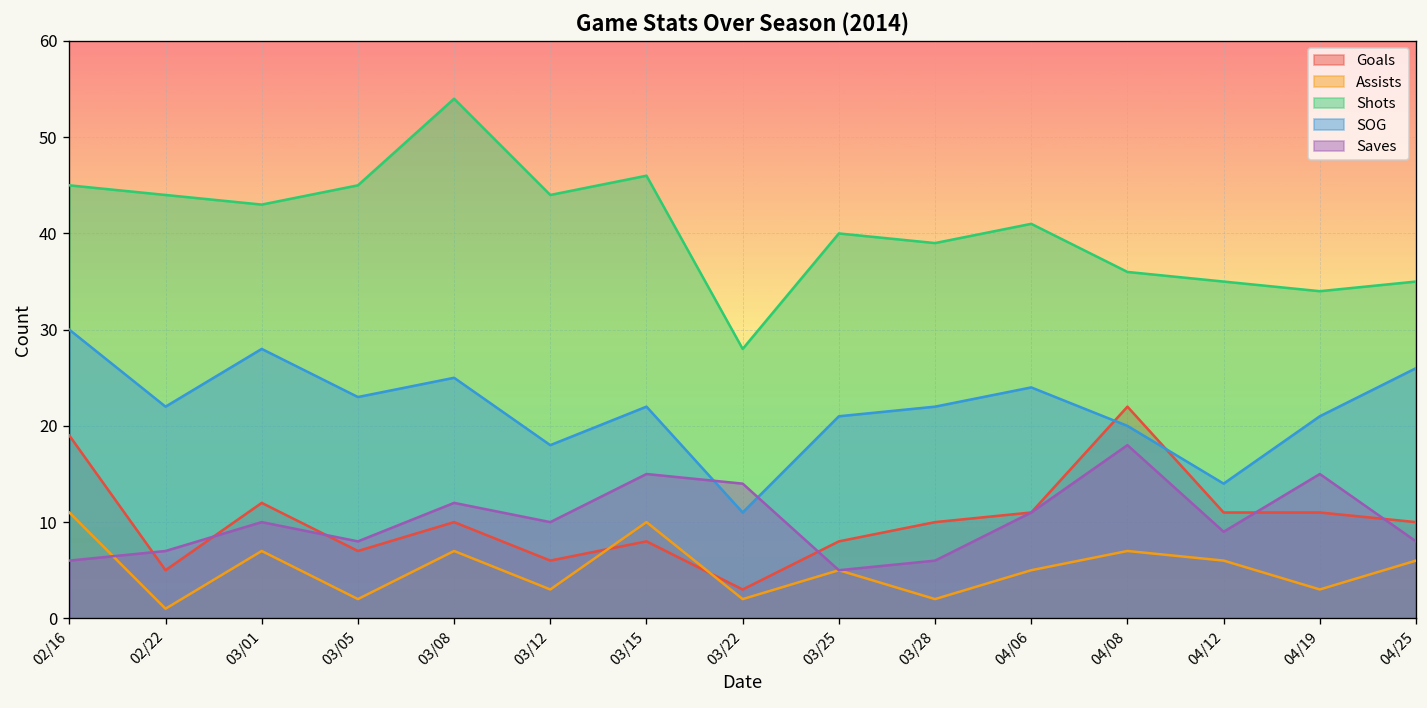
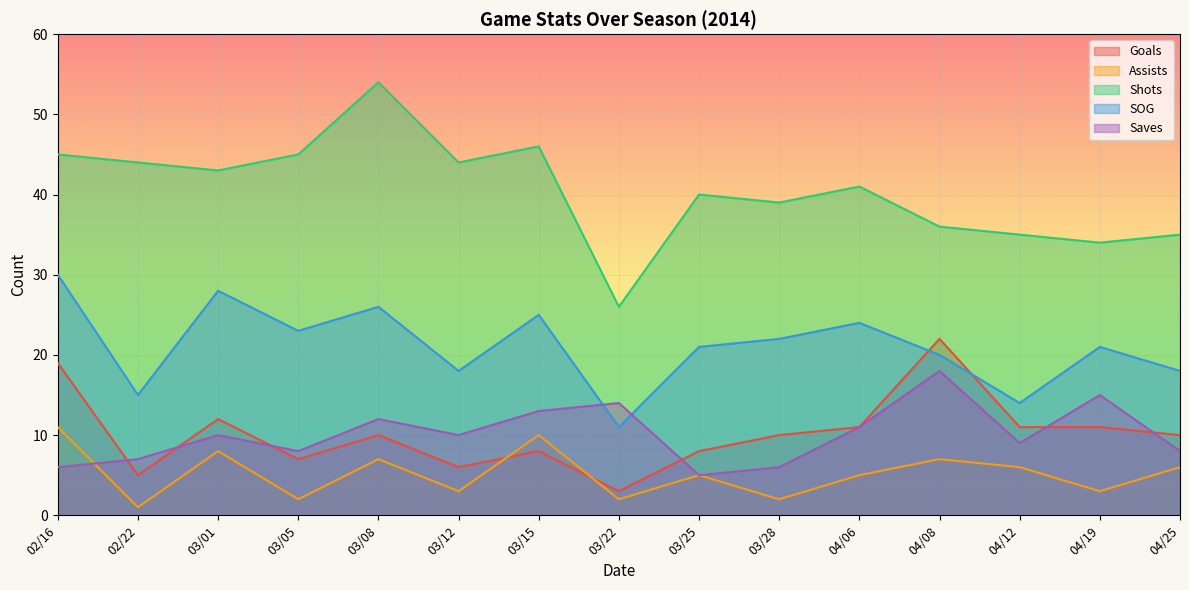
  {
    "Goals": {
      "02/16": 19,
      "02/22": 5,
      "03/01": 12,
      "03/05": 7,
      "03/08": 10,
      "03/12": 6,
      "03/15": 8,
      "03/22": 3,
      "03/25": 8,
      "03/28": 10,
      "04/08": 22,
      "04/12": 11,
      "04/19": 11,
      "04/25": 10
    },
    "Assists": {
      "02/16": 11,
      "02/22": 1,
-     "03/01": 7,
+     "03/01": 8,
      "03/05": 2,
      "03/08": 7,
      "03/12": 3,
      "03/15": 10,
      "03/22": 2,
      "03/28": 2,
      "04/06": 5,
      "04/08": 7,
      "04/12": 6,
      "04/19": 3,
      "04/25": 6
    },
    "Shots": {
      "02/16": 45,
      "02/22": 44,
      "03/01": 43,
      "03/05": 45,
      "03/08": 54,
      "03/12": 44,
      "03/15": 46,
-     "03/22": 28,
+     "03/22": 26,
      "03/25": 40,
      "03/28": 39,
      "04/06": 41,
      "04/08": 36,
      "04/12": 35,
      "04/19": 34,
      "04/25": 35
    },
    "SOG": {
      "02/16": 30,
-     "02/22": 22,
+     "02/22": 15,
      "03/01": 28,
      "03/05": 23,
-     "03/08": 25,
+     "03/08": 26,
      "03/12": 18,
-     "03/15": 22,
+     "03/15": 25,
      "03/22": 11,
      "03/25": 21,
      "03/28": 22,
      "04/06": 24,
      "04/08": 20,
      "04/12": 14,
      "04/19": 21,
-     "04/25": 26
+     "04/25": 18
    },
    "Saves": {
      "02/16": 6,
      "02/22": 7,
      "03/01": 10,
      "03/05": 8,
      "03/08": 12,
      "03/12": 10,
-     "03/15": 15,
+     "03/15": 13,
      "03/22": 14,
      "03/28": 6,
      "04/08": 18,
      "04/12": 9,
      "04/19": 15,
      "04/25": 8
    }
  }
